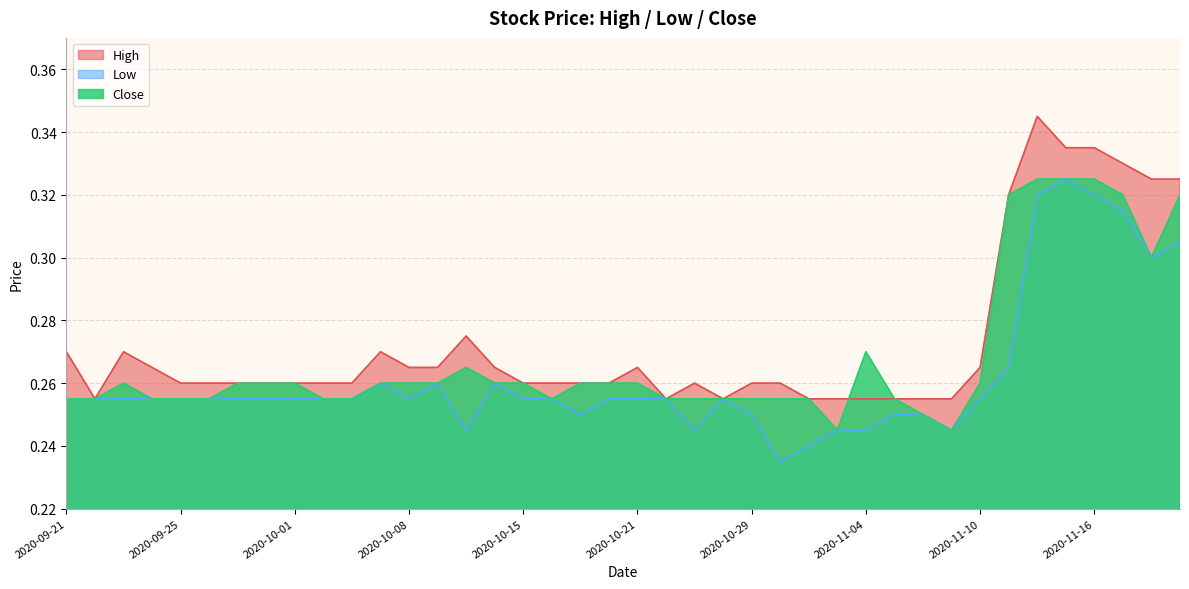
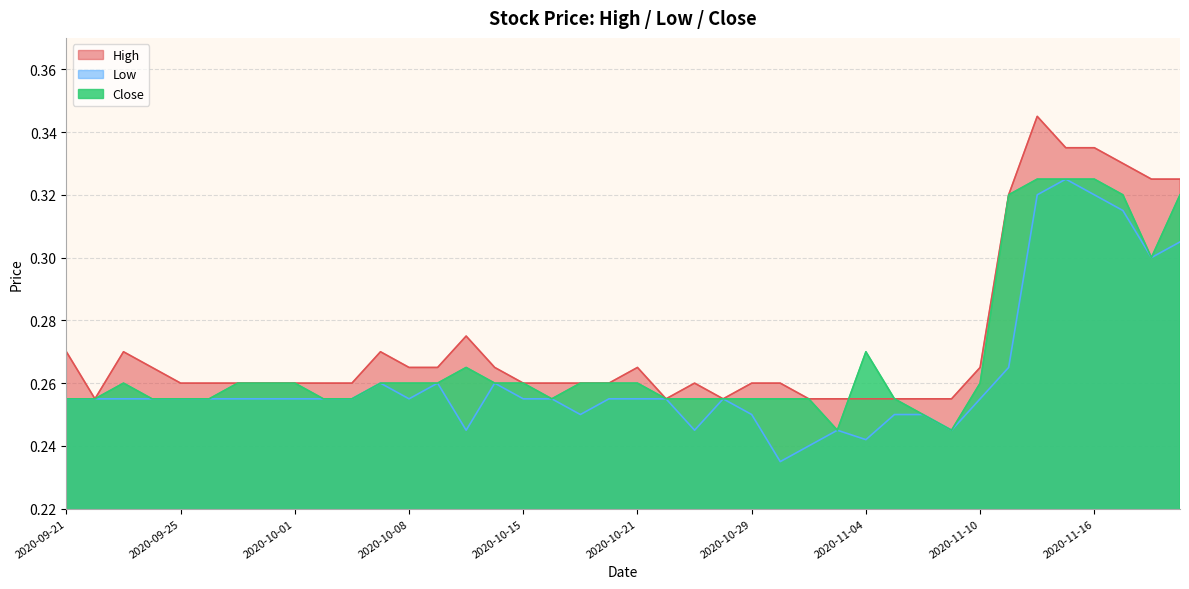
  {
    "High": {
      "2020-09-21": 0.270,
      "2020-09-25": 0.260,
      "2020-10-08": 0.265,
      "2020-10-21": 0.265,
      "2020-10-29": 0.260,
      "2020-11-04": 0.255,
      "2020-11-10": 0.265,
      "2020-11-16": 0.335
    },
    "Low": {
      "2020-10-01": 0.255,
      "2020-10-08": 0.255,
      "2020-10-15": 0.255,
      "2020-10-21": 0.255,
      "2020-10-29": 0.250,
-     "2020-11-04": 0.245,
+     "2020-11-04": 0.242,
      "2020-11-10": 0.255,
      "2020-11-16": 0.320
    },
    "Close": {
      "2020-10-08": 0.260,
      "2020-10-21": 0.260,
      "2020-10-29": 0.255,
      "2020-11-04": 0.270,
      "2020-11-10": 0.260,
      "2020-11-16": 0.325
    }
  }
